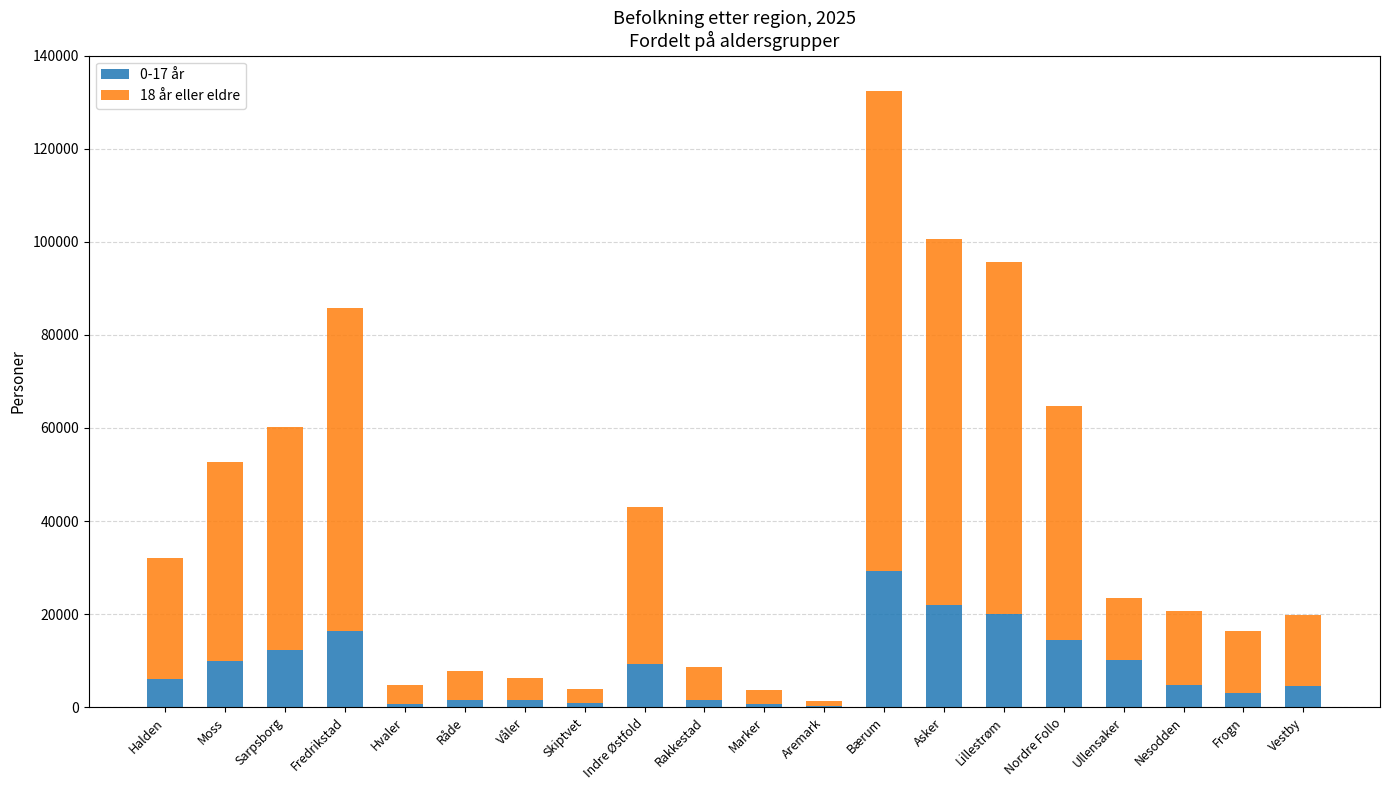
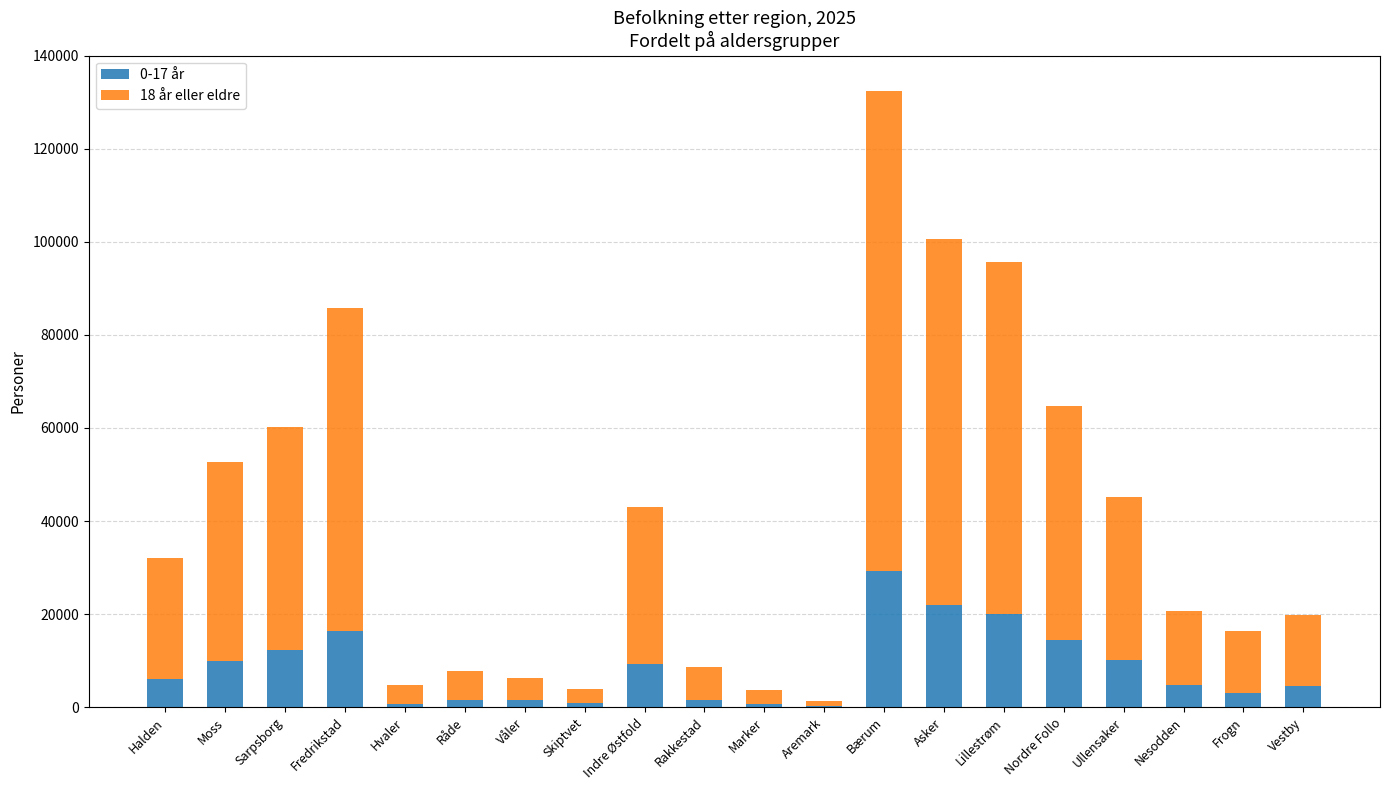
  {
    "0-17 år": {
      "Halden": 6000,
      "Moss": 10000,
      "Sarpsborg": 12000,
      "Fredrikstad": 16000,
      "Hvaler": 1000,
      "Råde": 1000,
      "Våler": 1000,
      "Skiptvet": 1000,
      "Indre Østfold": 9000,
      "Rakkestad": 2000,
      "Marker": 1000,
      "Bærum": 29000,
      "Asker": 22000,
      "Lillestrøm": 20000,
      "Nordre Follo": 14000,
      "Ullensaker": 10000,
      "Nesodden": 5000,
      "Frogn": 3000,
      "Vestby": 4000
    },
    "18 år eller eldre": {
      "Halden": 26000,
      "Moss": 43000,
      "Sarpsborg": 48000,
      "Fredrikstad": 70000,
      "Hvaler": 4000,
      "Råde": 6000,
      "Våler": 5000,
      "Skiptvet": 3000,
      "Indre Østfold": 34000,
      "Rakkestad": 7000,
      "Marker": 3000,
      "Aremark": 1000,
      "Bærum": 103000,
      "Asker": 79000,
      "Lillestrøm": 76000,
      "Nordre Follo": 50000,
-     "Ullensaker": 13000,
+     "Ullensaker": 35000,
      "Nesodden": 16000,
      "Frogn": 13000,
      "Vestby": 15000
    }
  }
